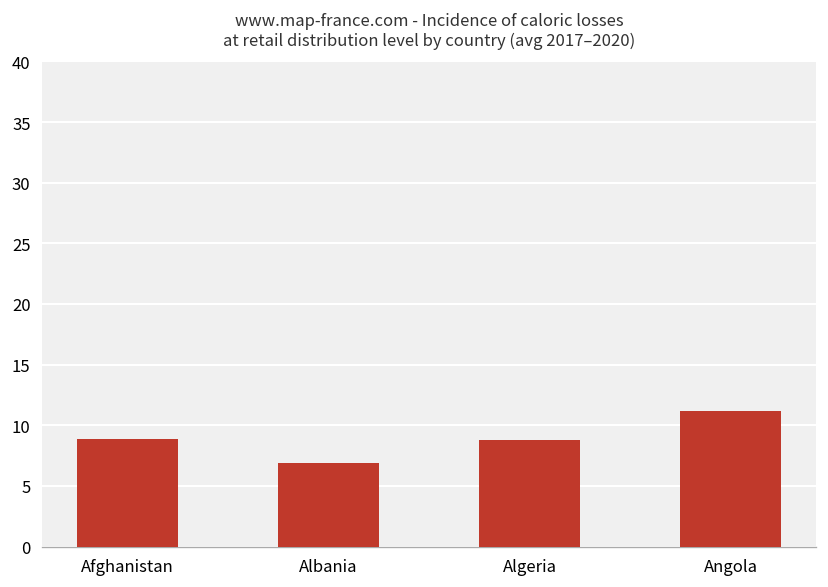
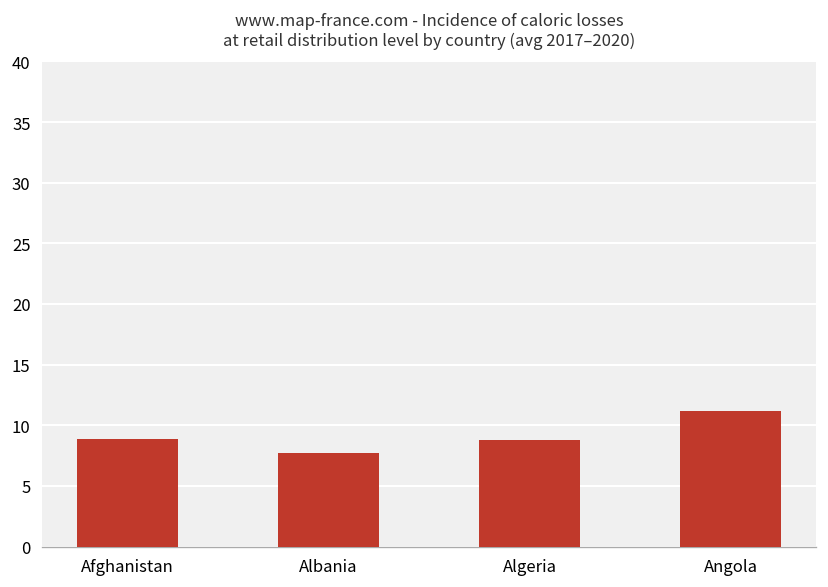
  {
    "Afghanistan": 8.8,
-   "Albania": 6.9,
+   "Albania": 7.7,
    "Algeria": 8.8,
    "Angola": 11.2
  }
